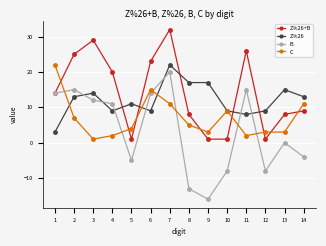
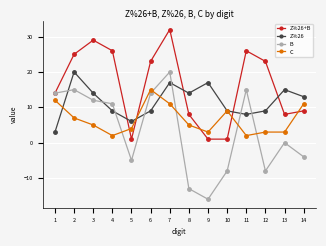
  {
    "Z%26+B": {
      "2": 25,
      "3": 29,
-     "4": 20,
+     "4": 26,
      "5": 1,
      "6": 23,
      "7": 32,
      "8": 8,
      "9": 1,
      "10": 1,
      "11": 26,
-     "12": 1,
+     "12": 23,
      "13": 8,
      "14": 9
    },
    "Z%26": {
      "1": 3,
-     "2": 13,
+     "2": 20,
      "3": 14,
      "4": 9,
-     "5": 11,
+     "5": 6,
      "6": 9,
-     "7": 22,
-     "8": 17,
+     "7": 17,
+     "8": 14,
      "9": 17,
      "11": 8,
      "12": 9,
      "13": 15,
      "14": 13
    },
    "B": {
      "2": 15,
      "3": 12,
      "4": 11,
      "5": -5,
      "6": 14,
      "7": 20,
      "8": -13,
      "9": -16,
      "10": -8,
      "11": 15,
      "12": -8,
      "13": 0,
      "14": -4
    },
    "C": {
-     "1": 22,
+     "1": 12,
      "2": 7,
-     "3": 1,
+     "3": 5,
      "4": 2,
      "5": 4,
      "6": 15,
      "7": 11,
      "8": 5,
      "9": 3,
      "11": 2,
      "12": 3,
      "13": 3,
      "14": 11
    }
  }
